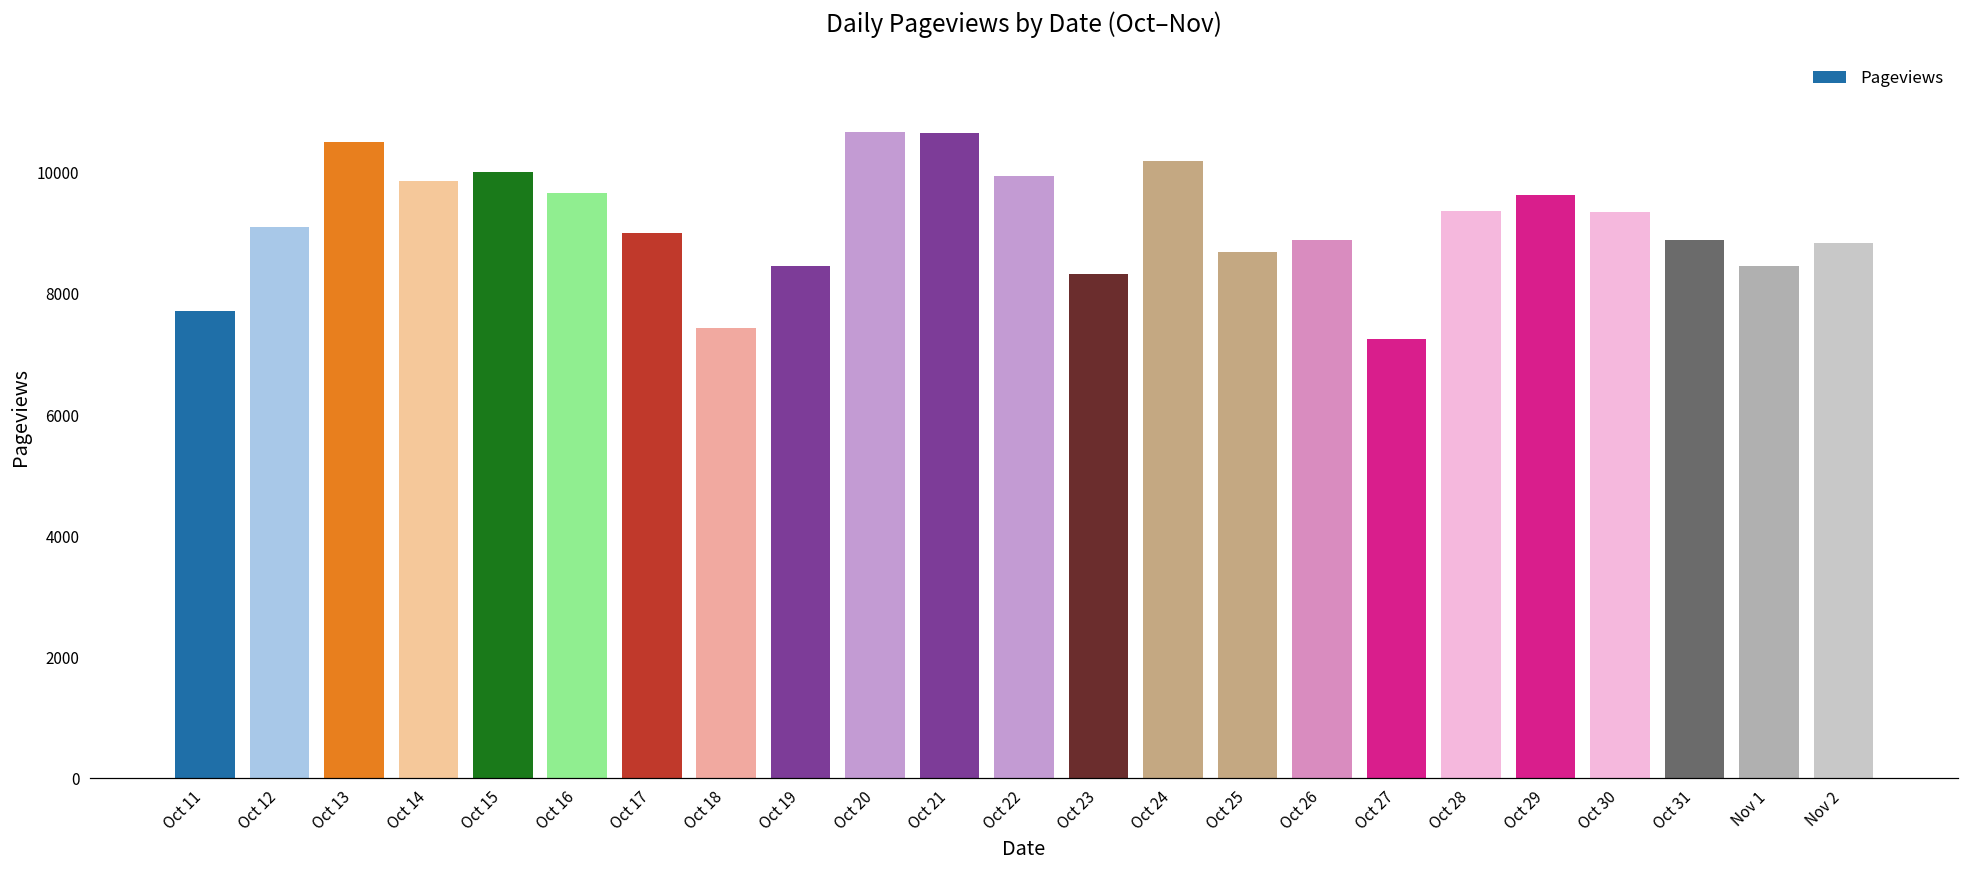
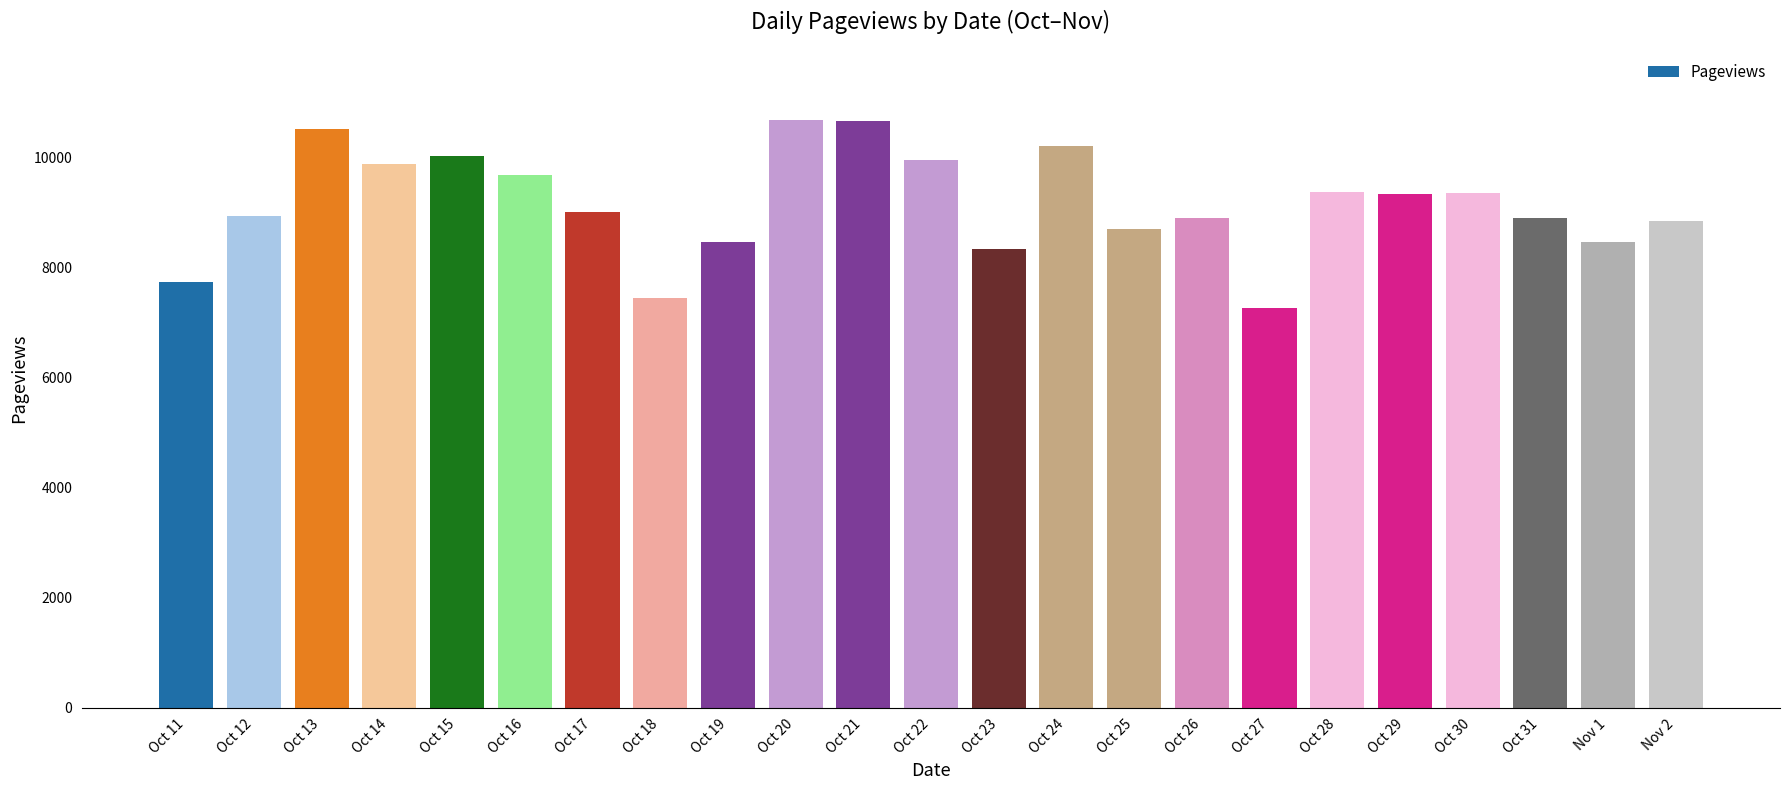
  {
    "Oct 11": 7700,
-   "Oct 12": 9100,
+   "Oct 12": 8900,
    "Oct 13": 10500,
    "Oct 14": 9900,
    "Oct 15": 10000,
    "Oct 16": 9700,
    "Oct 17": 9000,
    "Oct 18": 7400,
    "Oct 19": 8500,
    "Oct 20": 10700,
    "Oct 21": 10700,
    "Oct 22": 9900,
    "Oct 23": 8300,
    "Oct 24": 10200,
    "Oct 25": 8700,
    "Oct 26": 8900,
    "Oct 27": 7300,
    "Oct 28": 9400,
-   "Oct 29": 9600,
+   "Oct 29": 9300,
    "Oct 30": 9300,
    "Oct 31": 8900,
    "Nov 1": 8500,
    "Nov 2": 8800
  }
